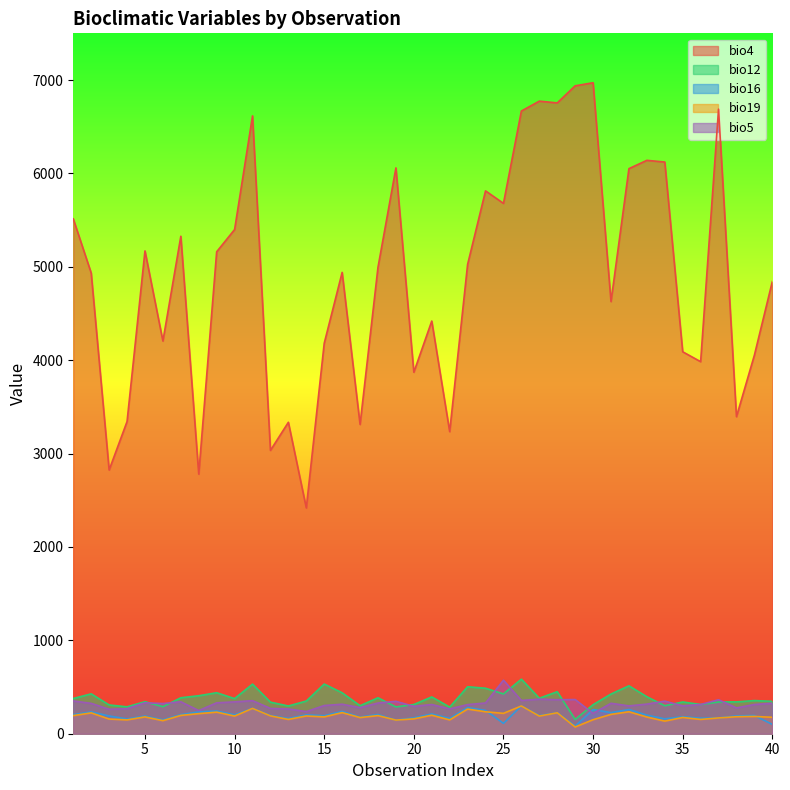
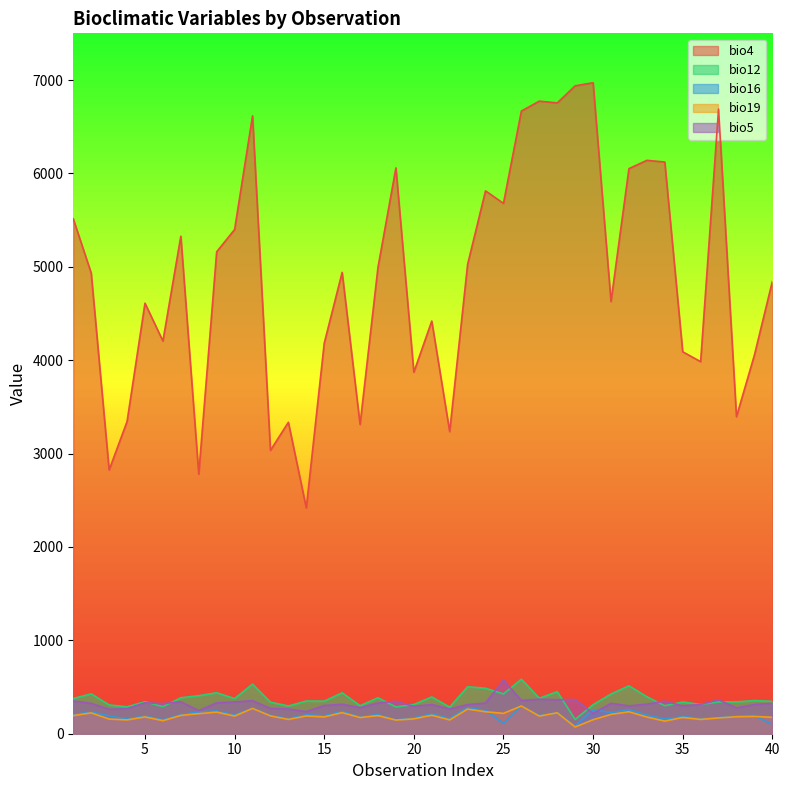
  {
    "bio4": {
-     "5": 5200,
+     "5": 4600,
      "10": 5400,
      "15": 4200,
      "20": 3900,
      "25": 5700,
      "30": 7000,
      "35": 4100,
      "40": 4800
    },
    "bio12": {
      "10": 400,
-     "15": 500,
+     "15": 300,
      "25": 400,
      "30": 300,
      "35": 300
    },
    "bio16": {
      "25": 100,
      "30": 300,
      "40": 100
    },
    "bio19": {
      "25": 200,
      "30": 200,
      "40": 200
    },
    "bio5": {
      "10": 300,
      "15": 300,
      "25": 600,
      "30": 200,
      "35": 300
    }
  }
